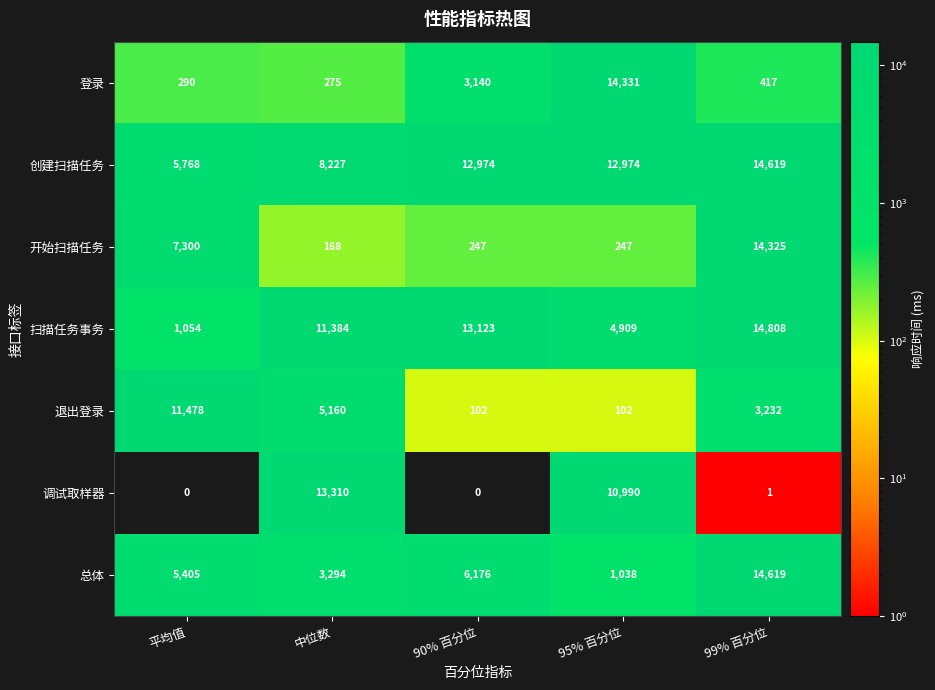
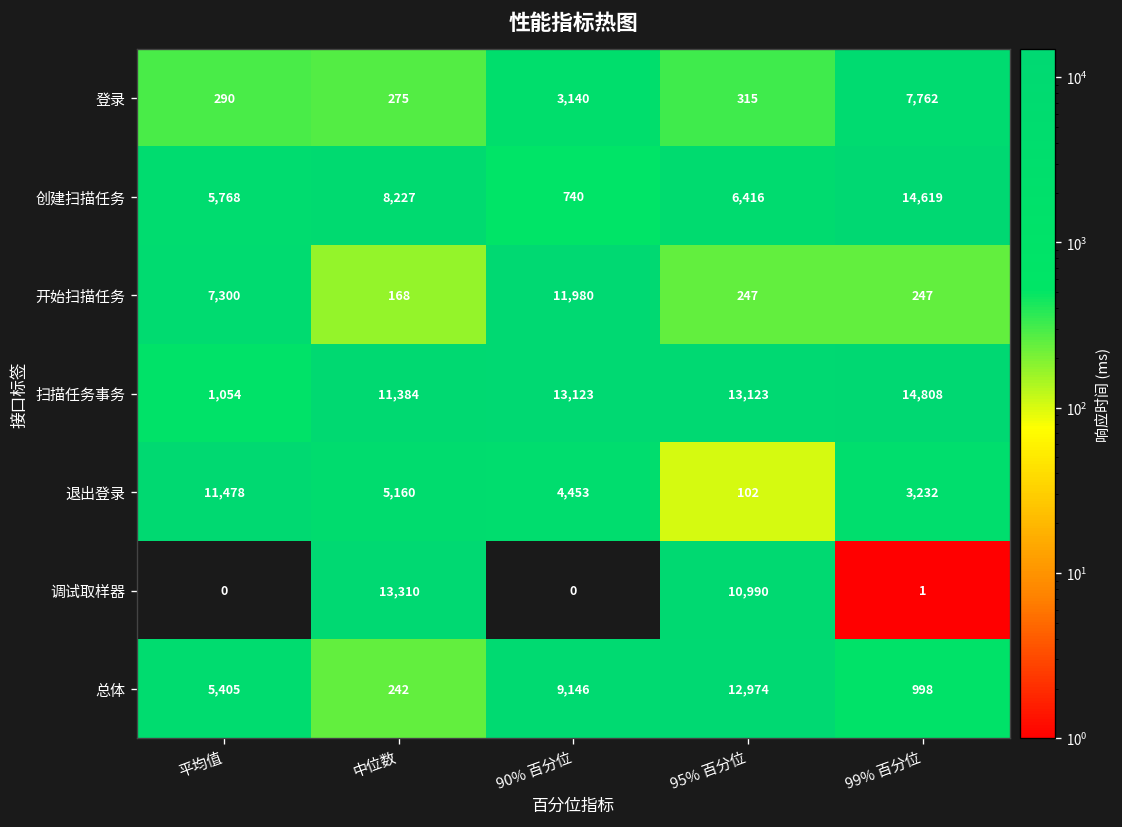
  {
    "登录": {
      "平均值": "290",
      "中位数": "275",
      "90% 百分位": "3,140",
-     "95% 百分位": "14,331",
-     "99% 百分位": "417"
+     "95% 百分位": "315",
+     "99% 百分位": "7,762"
    },
    "创建扫描任务": {
      "平均值": "5,768",
      "中位数": "8,227",
-     "90% 百分位": "12,974",
-     "95% 百分位": "12,974",
+     "90% 百分位": "740",
+     "95% 百分位": "6,416",
      "99% 百分位": "14,619"
    },
    "开始扫描任务": {
      "平均值": "7,300",
      "中位数": "168",
-     "90% 百分位": "247",
+     "90% 百分位": "11,980",
      "95% 百分位": "247",
-     "99% 百分位": "14,325"
+     "99% 百分位": "247"
    },
    "扫描任务事务": {
      "平均值": "1,054",
      "中位数": "11,384",
      "90% 百分位": "13,123",
-     "95% 百分位": "4,909",
+     "95% 百分位": "13,123",
      "99% 百分位": "14,808"
    },
    "退出登录": {
      "平均值": "11,478",
      "中位数": "5,160",
-     "90% 百分位": "102",
+     "90% 百分位": "4,453",
      "95% 百分位": "102",
      "99% 百分位": "3,232"
    },
    "调试取样器": {
      "平均值": "0",
      "中位数": "13,310",
      "90% 百分位": "0",
      "95% 百分位": "10,990",
      "99% 百分位": "1"
    },
    "总体": {
      "平均值": "5,405",
-     "中位数": "3,294",
-     "90% 百分位": "6,176",
-     "95% 百分位": "1,038",
-     "99% 百分位": "14,619"
+     "中位数": "242",
+     "90% 百分位": "9,146",
+     "95% 百分位": "12,974",
+     "99% 百分位": "998"
    }
  }
